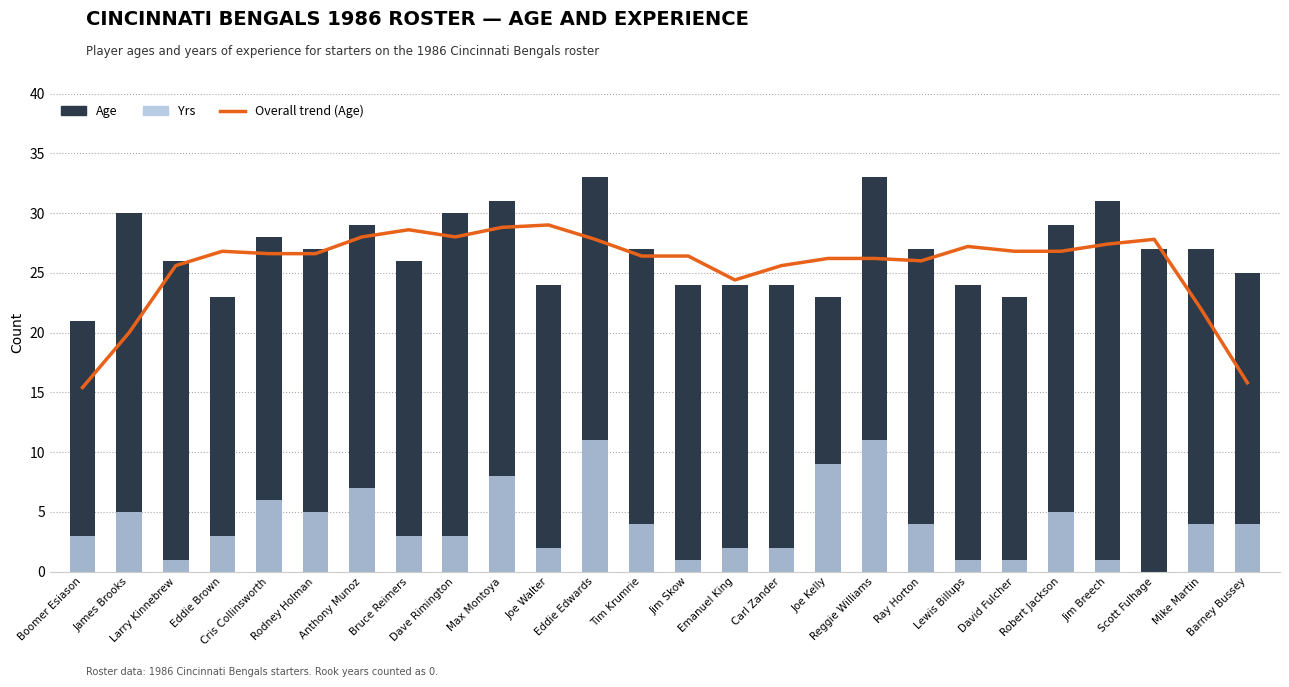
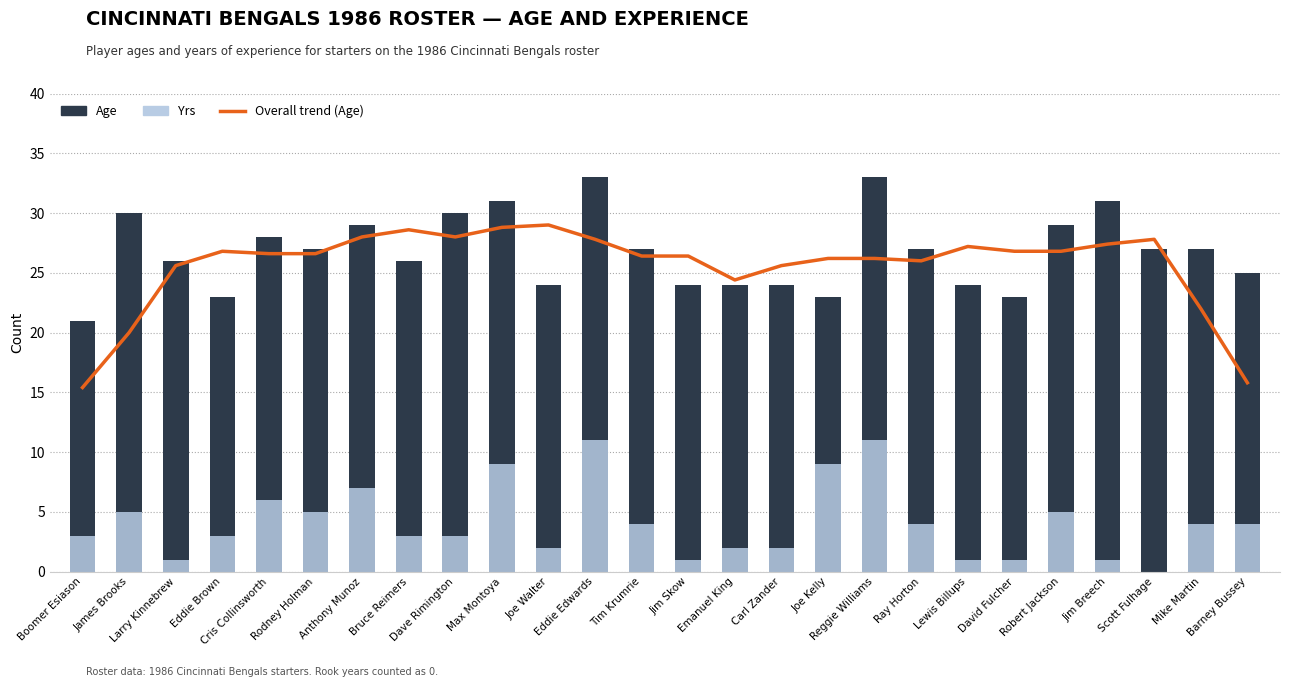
  {
    "Overall trend (Age)": {
      "Boomer Esiason": 15.4,
      "James Brooks": 20,
      "Larry Kinnebrew": 25.6,
      "Eddie Brown": 27,
      "Cris Collinsworth": 26.6,
      "Rodney Holman": 26.6,
      "Anthony Munoz": 28,
      "Bruce Reimers": 28.6,
      "Dave Rimington": 28,
      "Max Montoya": 29,
      "Joe Walter": 29,
      "Eddie Edwards": 28,
      "Tim Krumrie": 26.4,
      "Jim Skow": 26.4,
      "Emanuel King": 24.4,
      "Carl Zander": 25.6,
      "Joe Kelly": 26,
      "Reggie Williams": 26,
      "Ray Horton": 26,
      "Lewis Billups": 27,
      "David Fulcher": 27,
      "Robert Jackson": 27,
      "Jim Breech": 27.4,
      "Scott Fulhage": 28,
      "Mike Martin": 22,
      "Barney Bussey": 16
    },
    "Age": {
      "Boomer Esiason": 21,
      "James Brooks": 30,
      "Larry Kinnebrew": 26,
      "Eddie Brown": 23,
      "Cris Collinsworth": 28,
      "Rodney Holman": 27,
      "Anthony Munoz": 29,
      "Bruce Reimers": 26,
      "Dave Rimington": 30,
      "Max Montoya": 31,
      "Joe Walter": 24,
      "Eddie Edwards": 33,
      "Tim Krumrie": 27,
      "Jim Skow": 24,
      "Emanuel King": 24,
      "Carl Zander": 24,
      "Joe Kelly": 23,
      "Reggie Williams": 33,
      "Ray Horton": 27,
      "Lewis Billups": 24,
      "David Fulcher": 23,
      "Robert Jackson": 29,
      "Jim Breech": 31,
      "Scott Fulhage": 27,
      "Mike Martin": 27,
      "Barney Bussey": 25
    },
    "Yrs": {
-     "Max Montoya": 8,
+     "Max Montoya": 9,
      "Scott Fulhage": 0
    }
  }
